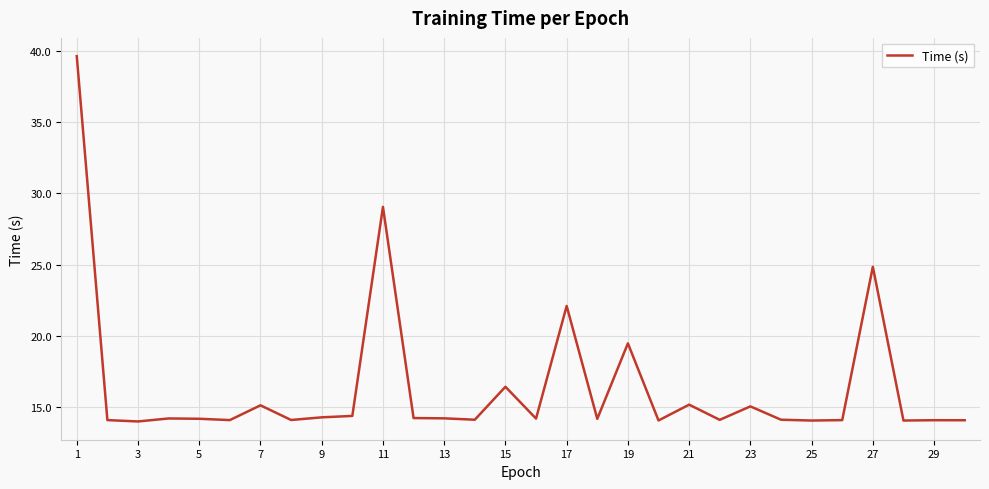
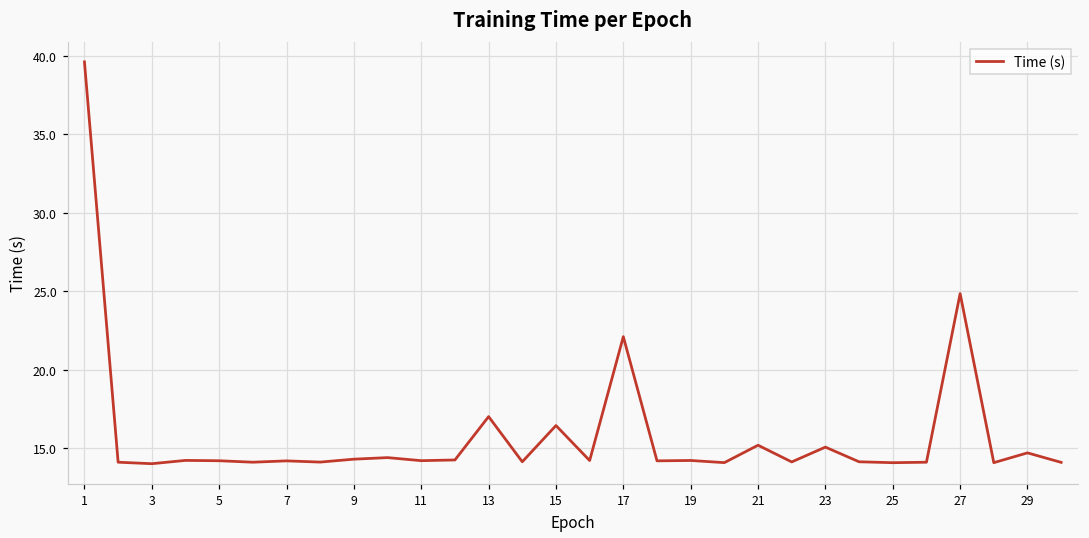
  {
    "1": 39.6,
    "3": 14.0,
    "5": 14.2,
-   "7": 15.1,
+   "7": 14.2,
    "9": 14.3,
-   "11": 29.0,
-   "13": 14.2,
+   "11": 14.2,
+   "13": 17.0,
    "15": 16.4,
    "17": 22.1,
-   "19": 19.5,
+   "19": 14.2,
    "21": 15.2,
    "23": 15.1,
    "25": 14.1,
    "27": 24.8,
-   "29": 14.1
+   "29": 14.7
  }
